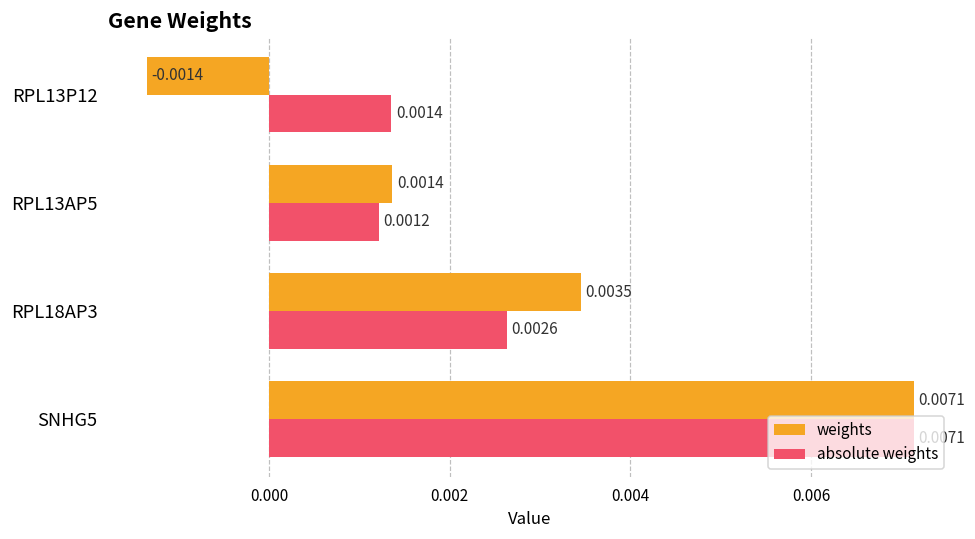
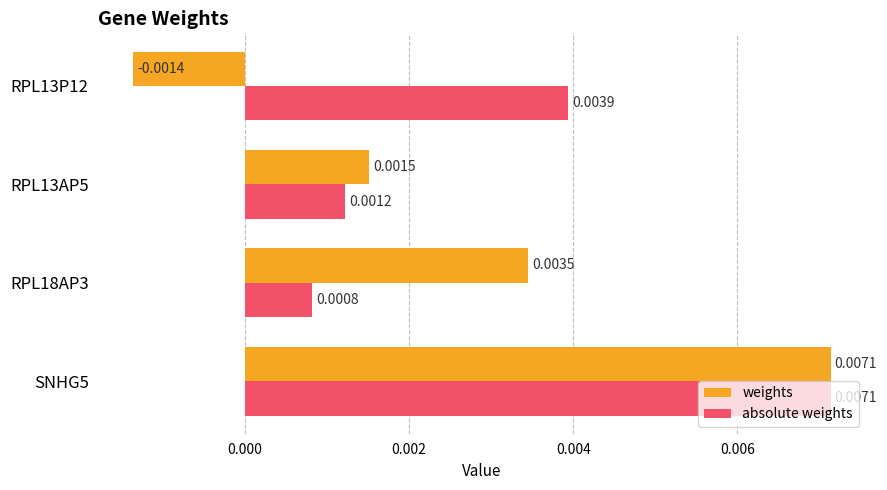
  {
    "weights": {
      "RPL13P12": -0.0014,
-     "RPL13AP5": 0.0014,
+     "RPL13AP5": 0.0015,
      "RPL18AP3": 0.0035,
      "SNHG5": 0.0071
    },
    "absolute weights": {
-     "RPL13P12": 0.0014,
+     "RPL13P12": 0.0039,
      "RPL13AP5": 0.0012,
-     "RPL18AP3": 0.0026
+     "RPL18AP3": 0.0008
    }
  }
